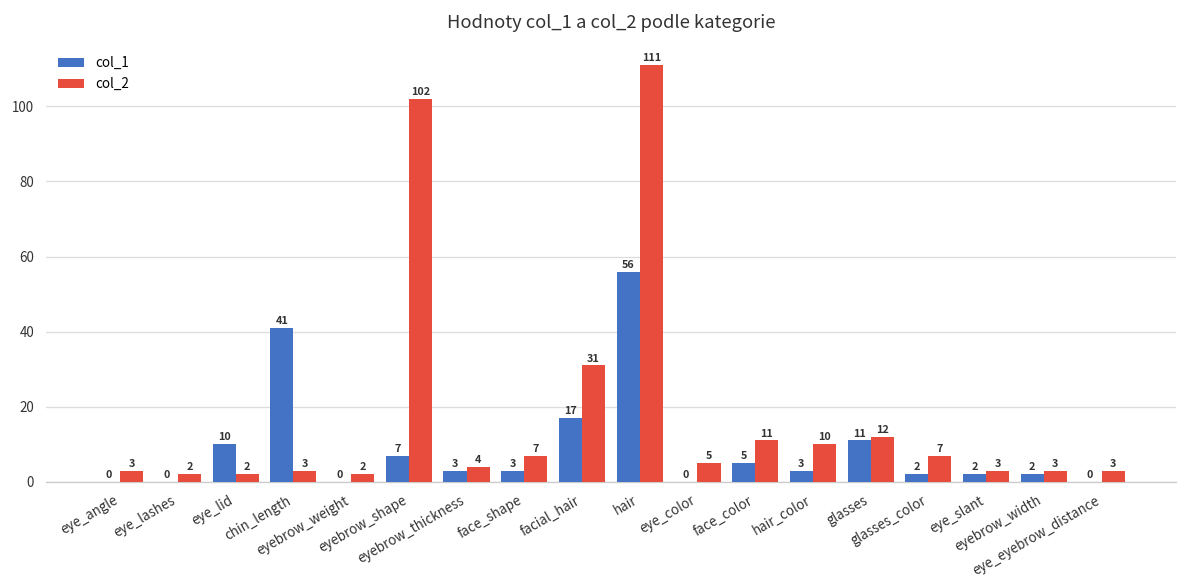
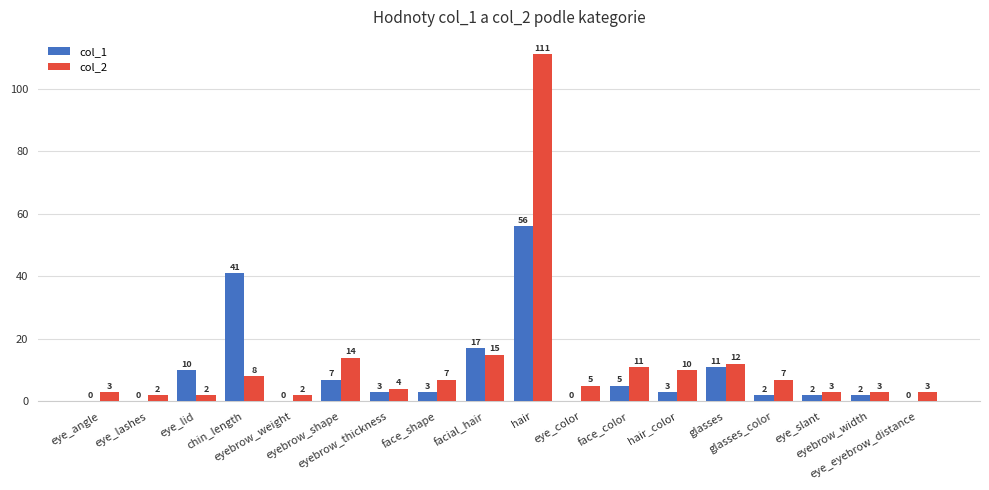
  {
    "col_1": {
      "eye_angle": 0,
      "eye_lashes": 0,
      "eye_lid": 10,
      "chin_length": 41,
      "eyebrow_weight": 0,
      "eyebrow_shape": 7,
      "eyebrow_thickness": 3,
      "face_shape": 3,
      "facial_hair": 17,
      "hair": 56,
      "eye_color": 0,
      "face_color": 5,
      "hair_color": 3,
      "glasses": 11,
      "glasses_color": 2,
      "eye_slant": 2,
      "eyebrow_width": 2,
      "eye_eyebrow_distance": 0
    },
    "col_2": {
      "eye_angle": 3,
      "eye_lashes": 2,
      "eye_lid": 2,
-     "chin_length": 3,
+     "chin_length": 8,
      "eyebrow_weight": 2,
-     "eyebrow_shape": 102,
+     "eyebrow_shape": 14,
      "eyebrow_thickness": 4,
      "face_shape": 7,
-     "facial_hair": 31,
+     "facial_hair": 15,
      "hair": 111,
      "eye_color": 5,
      "face_color": 11,
      "hair_color": 10,
      "glasses": 12,
      "glasses_color": 7,
      "eye_slant": 3,
      "eyebrow_width": 3,
      "eye_eyebrow_distance": 3
    }
  }
